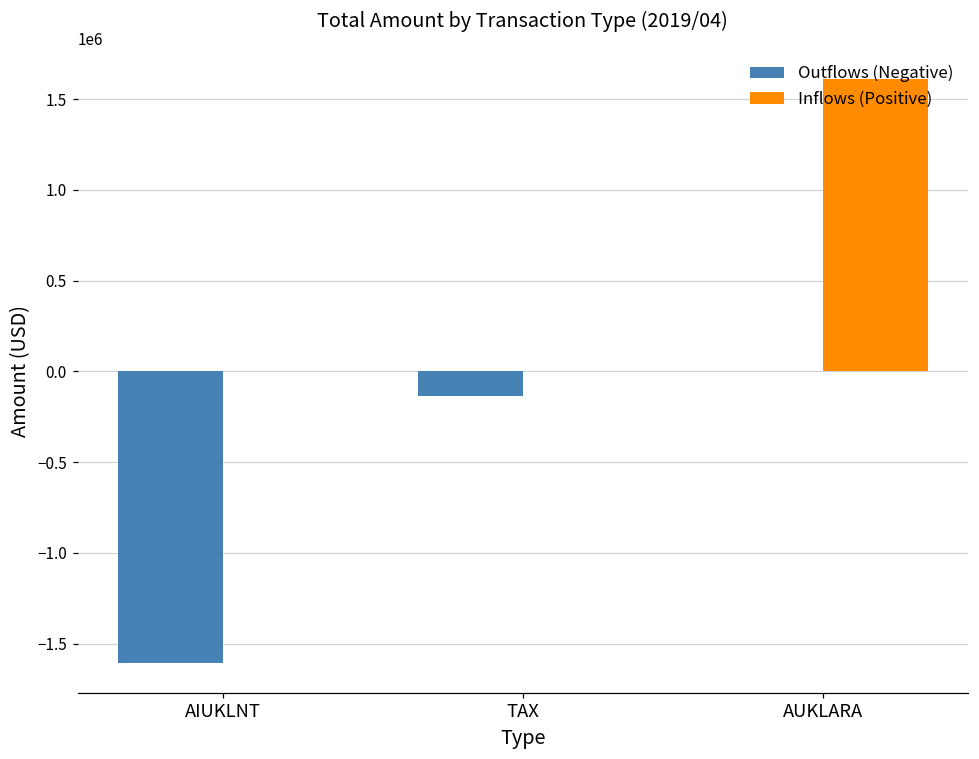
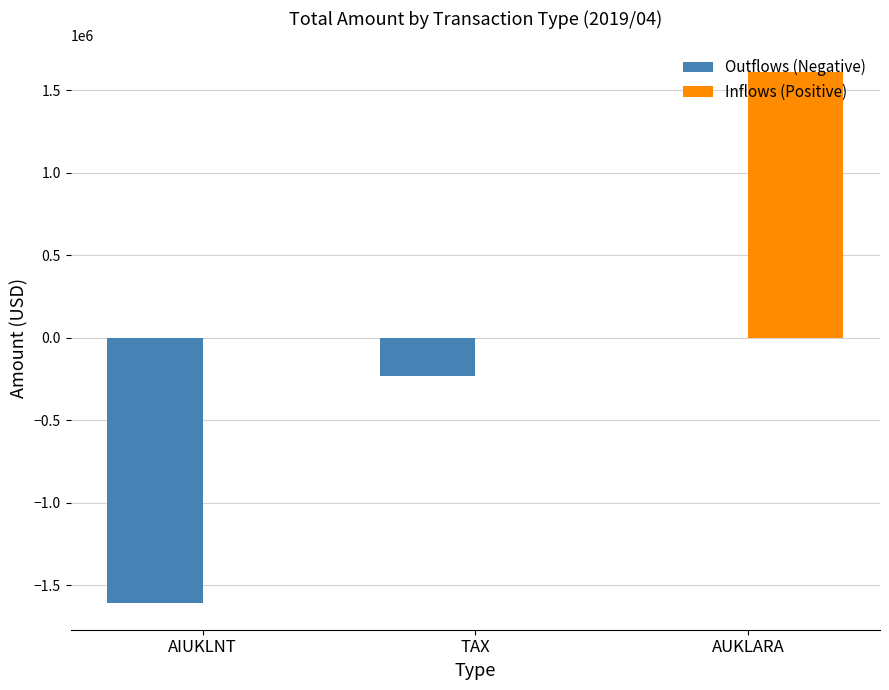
  {
    "Outflows (Negative)": {
      "AIUKLNT": -1610000,
-     "TAX": -130000,
+     "TAX": -230000,
      "AUKLARA": 0
    },
    "Inflows (Positive)": {
      "AIUKLNT": 0,
      "TAX": 0,
      "AUKLARA": 1610000
    }
  }
